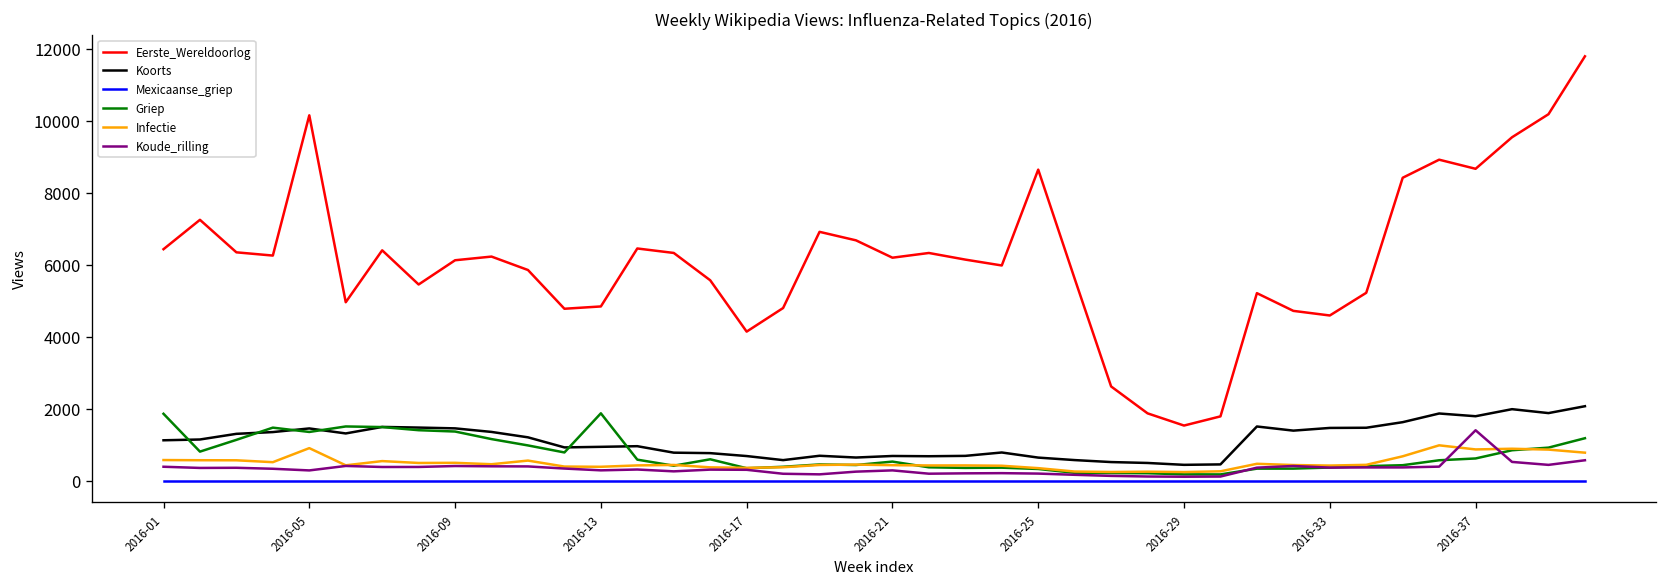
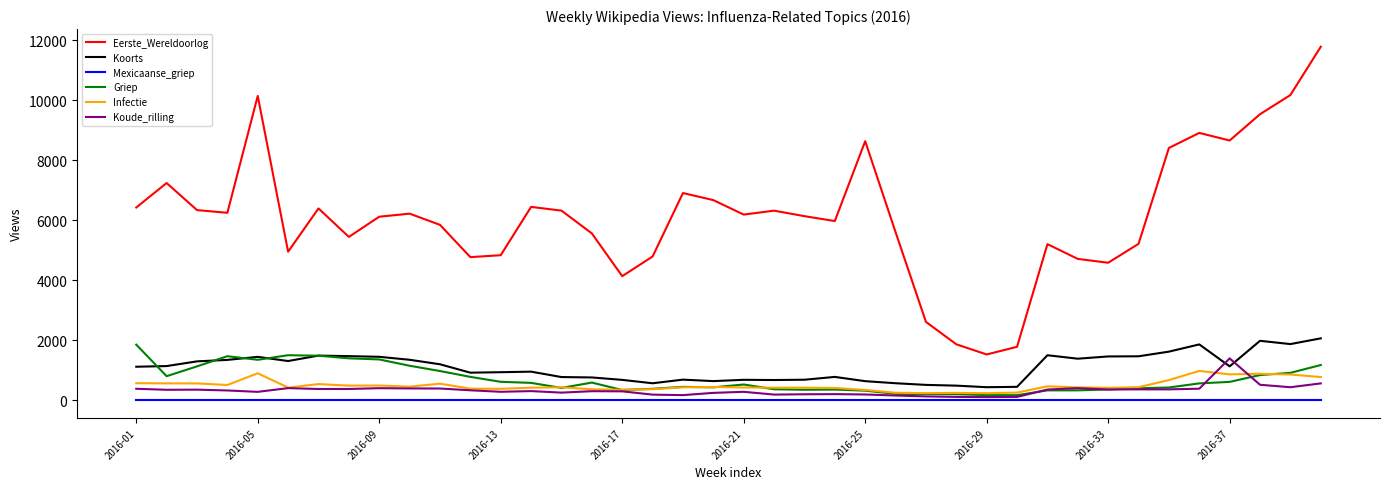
  {
    "Eerste_Wereldoorlog": {
      "2016-01": 6400,
      "2016-05": 10100,
      "2016-09": 6100,
      "2016-13": 4800,
      "2016-17": 4100,
      "2016-21": 6200,
      "2016-25": 8600,
      "2016-29": 1500,
      "2016-33": 4600,
      "2016-37": 8700
    },
    "Koorts": {
      "2016-01": 1100,
      "2016-05": 1400,
      "2016-09": 1500,
      "2016-13": 900,
      "2016-17": 700,
      "2016-21": 700,
      "2016-25": 600,
      "2016-29": 400,
      "2016-33": 1500,
-     "2016-37": 1800
+     "2016-37": 1100
    },
    "Mexicaanse_griep": {
      "2016-01": 0,
      "2016-05": 0,
      "2016-09": 0,
      "2016-13": 0,
      "2016-17": 0,
      "2016-21": 0,
      "2016-25": 0,
      "2016-29": 0,
      "2016-33": 0,
      "2016-37": 0
    },
    "Griep": {
      "2016-01": 1900,
      "2016-05": 1400,
      "2016-09": 1400,
-     "2016-13": 1900,
+     "2016-13": 600,
      "2016-21": 500,
      "2016-37": 600
    },
    "Infectie": {
      "2016-01": 600,
      "2016-05": 900,
      "2016-09": 500,
      "2016-13": 400,
      "2016-21": 400,
      "2016-37": 900
    },
    "Koude_rilling": {
      "2016-01": 400,
      "2016-05": 300,
      "2016-09": 400,
      "2016-13": 300,
      "2016-21": 300,
      "2016-25": 200,
      "2016-37": 1400
    }
  }
